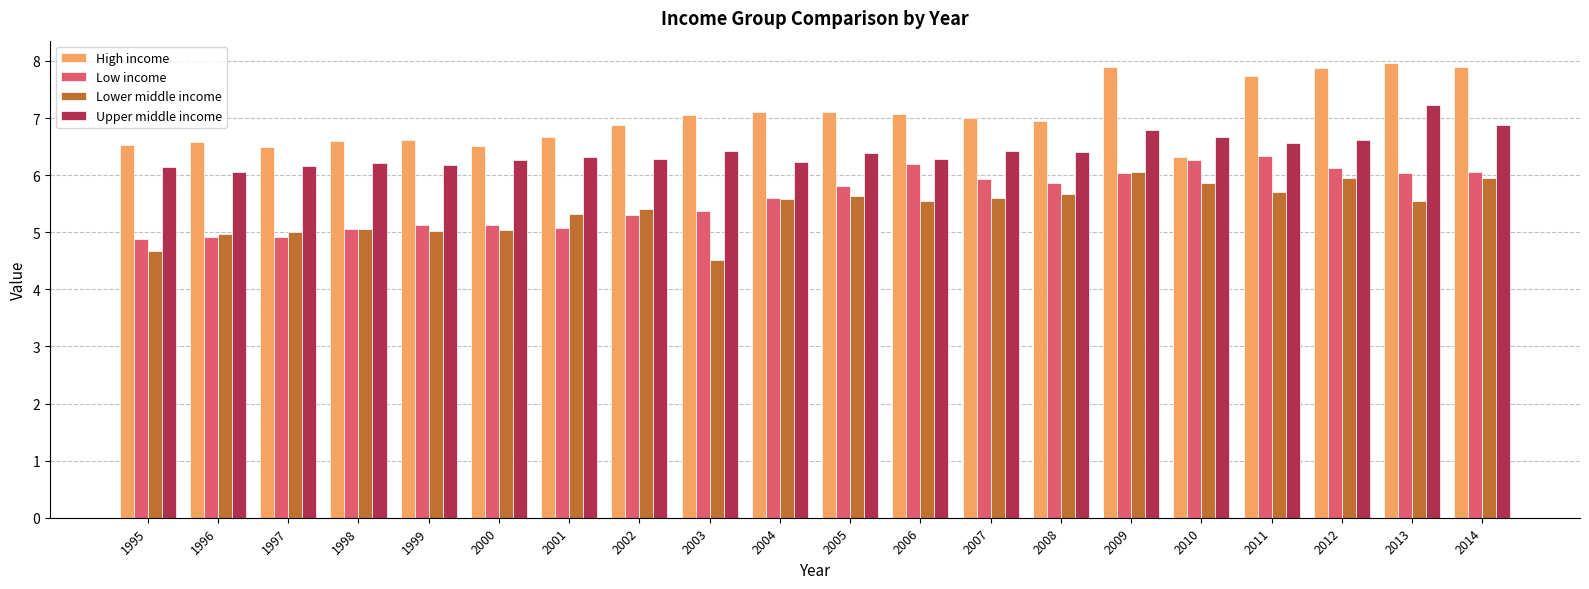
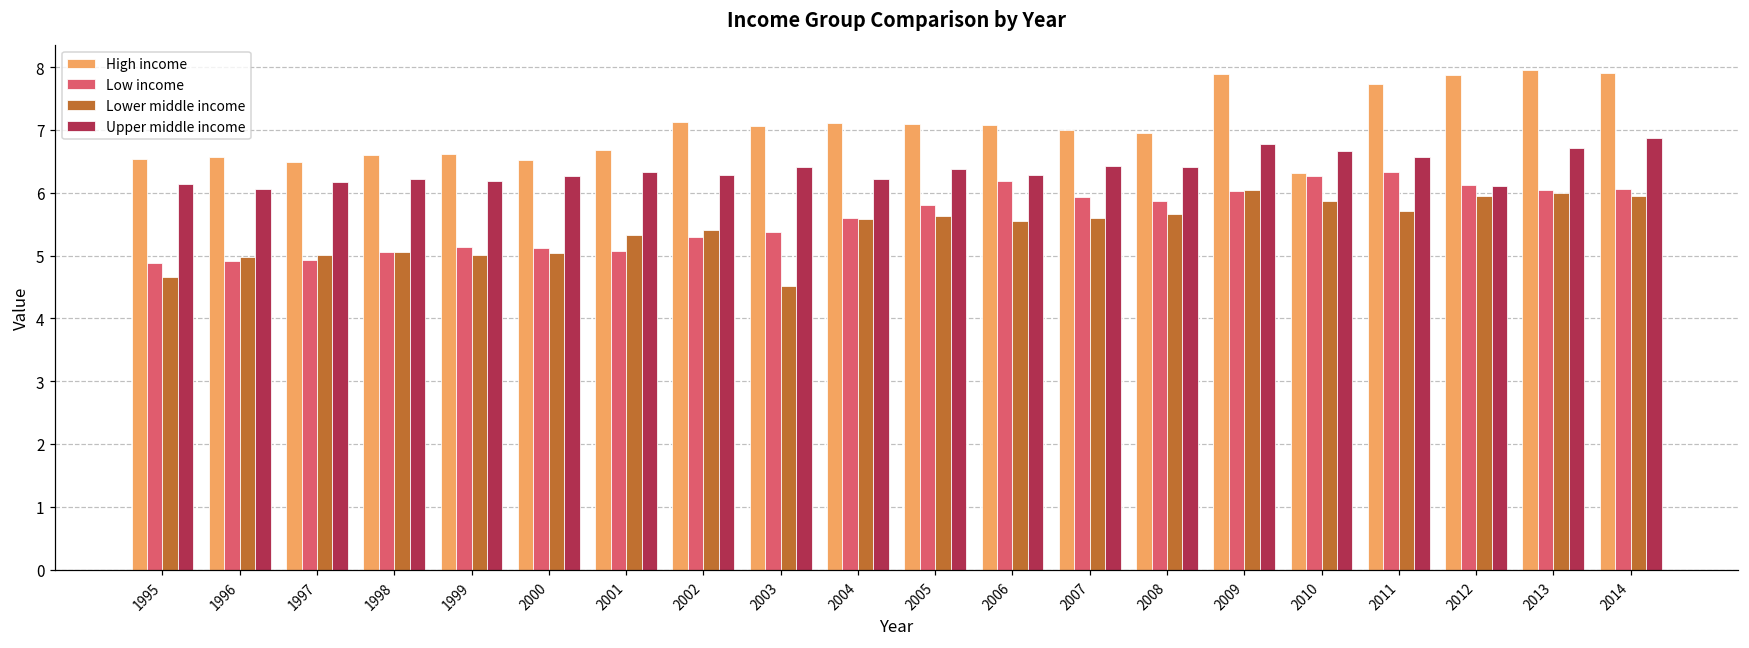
  {
    "High income": {
      "1995": 6.5,
      "1996": 6.6,
      "1997": 6.5,
      "1998": 6.6,
      "1999": 6.6,
      "2000": 6.5,
      "2001": 6.7,
-     "2002": 6.9,
+     "2002": 7.1,
      "2003": 7.1,
      "2004": 7.1,
      "2005": 7.1,
      "2006": 7.1,
      "2007": 7.0,
      "2008": 6.9,
      "2009": 7.9,
      "2010": 6.3,
      "2011": 7.7,
      "2012": 7.9,
      "2013": 8.0,
      "2014": 7.9
    },
    "Low income": {
      "1995": 4.9,
      "1996": 4.9,
      "1997": 4.9,
      "1998": 5.1,
      "1999": 5.1,
      "2000": 5.1,
      "2001": 5.1,
      "2002": 5.3,
      "2003": 5.4,
      "2004": 5.6,
      "2005": 5.8,
      "2006": 6.2,
      "2007": 5.9,
      "2008": 5.9,
      "2009": 6.0,
      "2010": 6.3,
      "2011": 6.3,
      "2012": 6.1,
      "2013": 6.0,
      "2014": 6.1
    },
    "Lower middle income": {
      "1995": 4.7,
      "1996": 5.0,
      "1997": 5.0,
      "1998": 5.1,
      "1999": 5.0,
      "2000": 5.0,
      "2001": 5.3,
      "2002": 5.4,
      "2003": 4.5,
      "2004": 5.6,
      "2005": 5.6,
      "2006": 5.5,
      "2007": 5.6,
      "2008": 5.7,
      "2009": 6.0,
      "2010": 5.9,
      "2011": 5.7,
      "2012": 5.9,
-     "2013": 5.5,
+     "2013": 6.0,
      "2014": 5.9
    },
    "Upper middle income": {
      "1995": 6.1,
      "1996": 6.1,
      "1997": 6.2,
      "1998": 6.2,
      "1999": 6.2,
      "2000": 6.3,
      "2001": 6.3,
      "2002": 6.3,
      "2003": 6.4,
      "2004": 6.2,
      "2005": 6.4,
      "2006": 6.3,
      "2007": 6.4,
      "2008": 6.4,
      "2009": 6.8,
      "2010": 6.7,
      "2011": 6.6,
-     "2012": 6.6,
-     "2013": 7.2,
+     "2012": 6.1,
+     "2013": 6.7,
      "2014": 6.9
    }
  }
